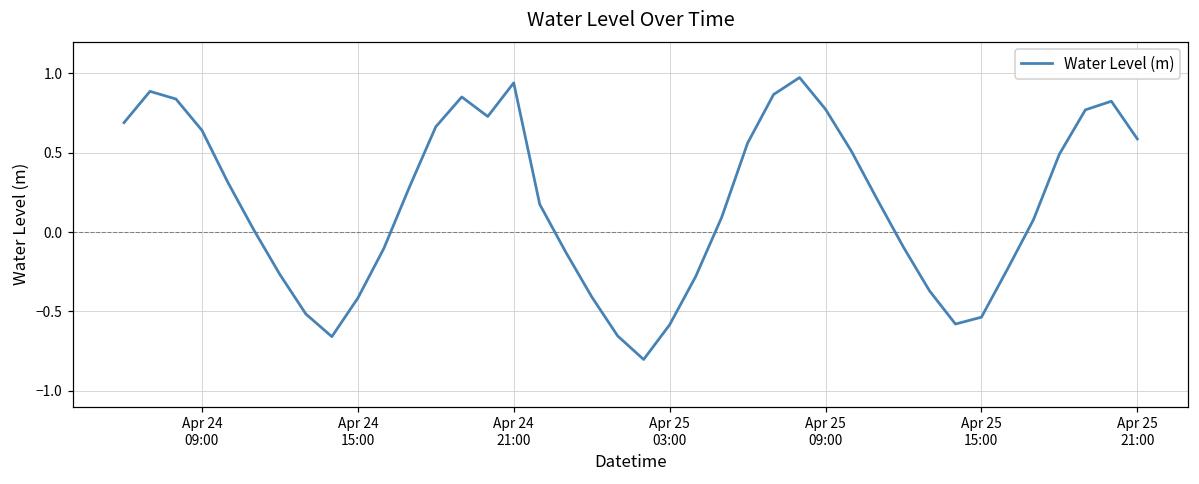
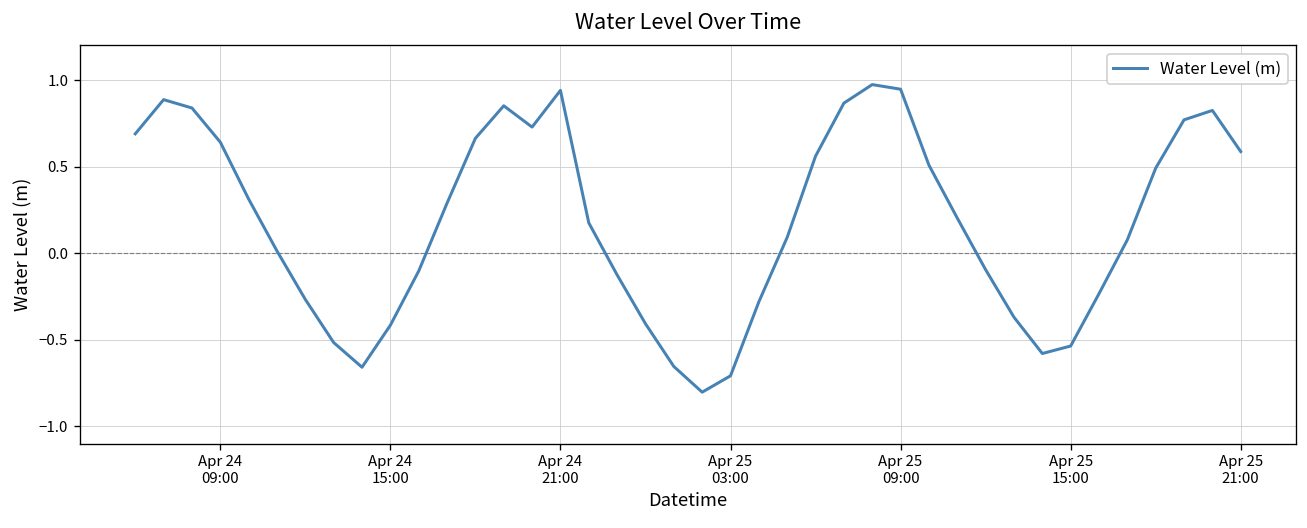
  {
    "Apr 24 09:00": 0.64,
    "Apr 24 15:00": -0.42,
    "Apr 24 21:00": 0.94,
-   "Apr 25 03:00": -0.58,
-   "Apr 25 09:00": 0.77,
+   "Apr 25 03:00": -0.71,
+   "Apr 25 09:00": 0.95,
    "Apr 25 15:00": -0.54,
    "Apr 25 21:00": 0.59
  }
